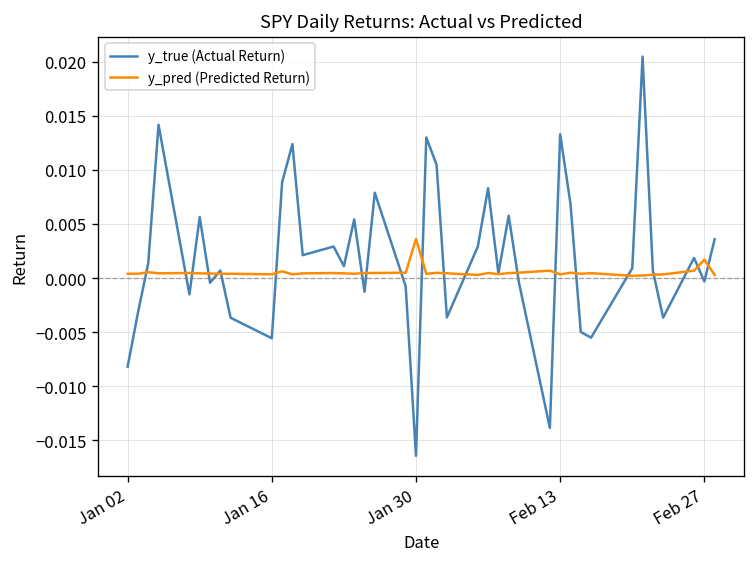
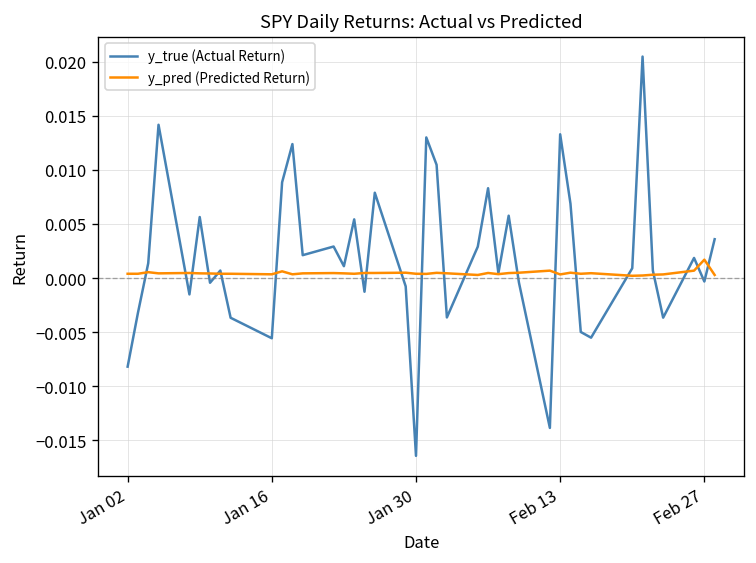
  {
    "y_true (Actual Return)": {
      "Jan 02": -0.008,
      "Jan 16": -0.006,
      "Jan 30": -0.016,
      "Feb 13": 0.013,
      "Feb 27": 0.000
    },
    "y_pred (Predicted Return)": {
      "Jan 02": 0.000,
      "Jan 16": 0.000,
-     "Jan 30": 0.004,
+     "Jan 30": 0.000,
      "Feb 13": 0.000,
      "Feb 27": 0.002
    }
  }
